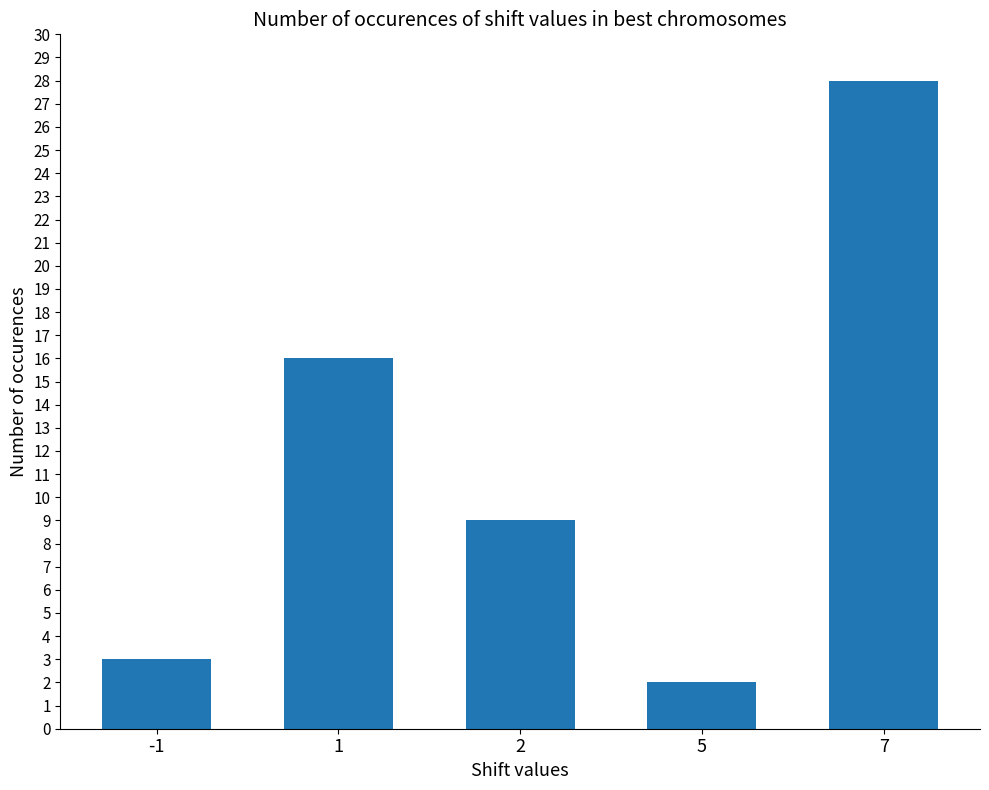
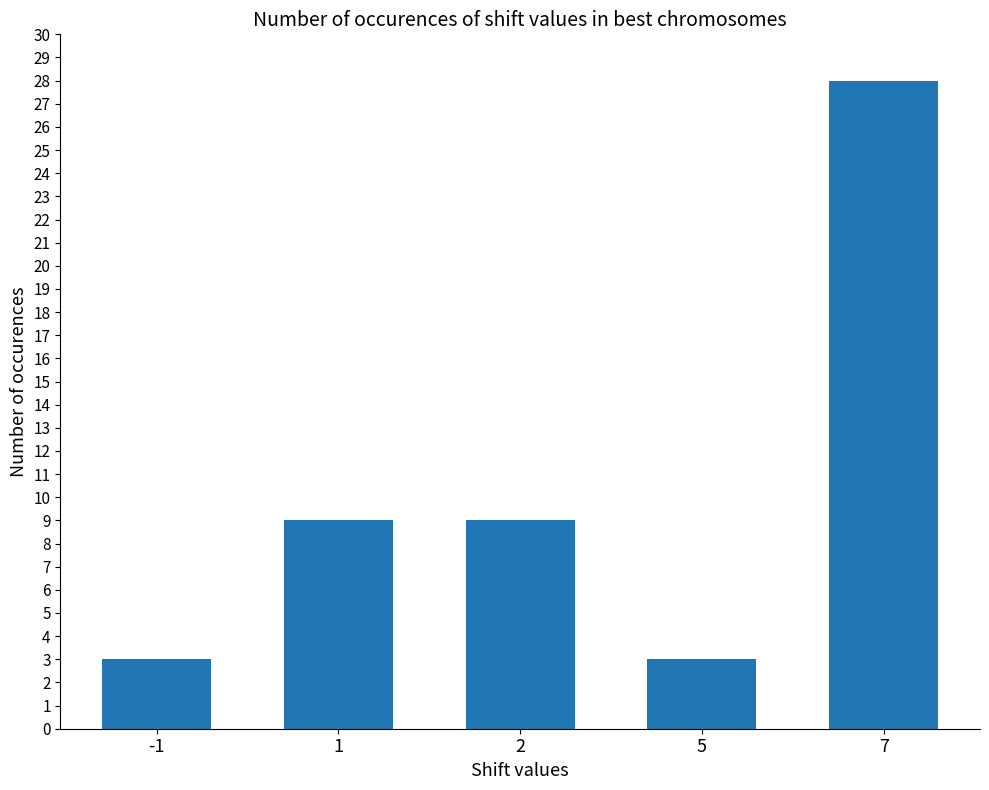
  {
    "-1": 3,
-   "1": 16,
+   "1": 9,
    "2": 9,
-   "5": 2,
+   "5": 3,
    "7": 28
  }
